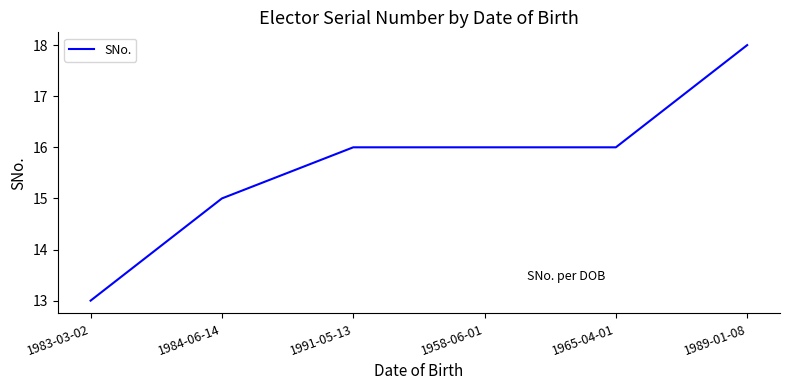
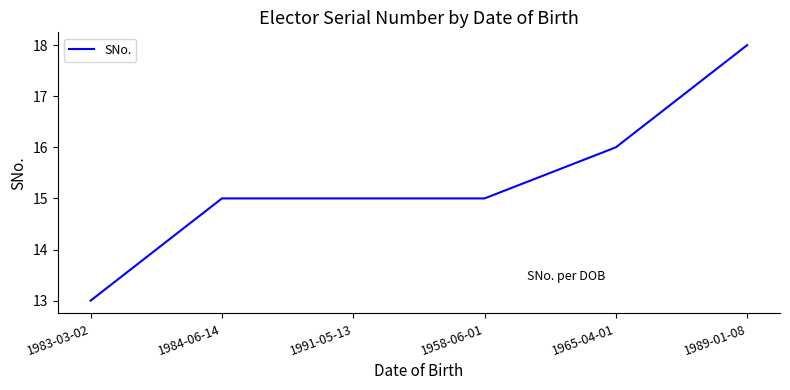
  {
    "1983-03-02": 13,
    "1984-06-14": 15,
-   "1991-05-13": 16,
-   "1958-06-01": 16,
+   "1991-05-13": 15,
+   "1958-06-01": 15,
    "1965-04-01": 16,
    "1989-01-08": 18
  }
